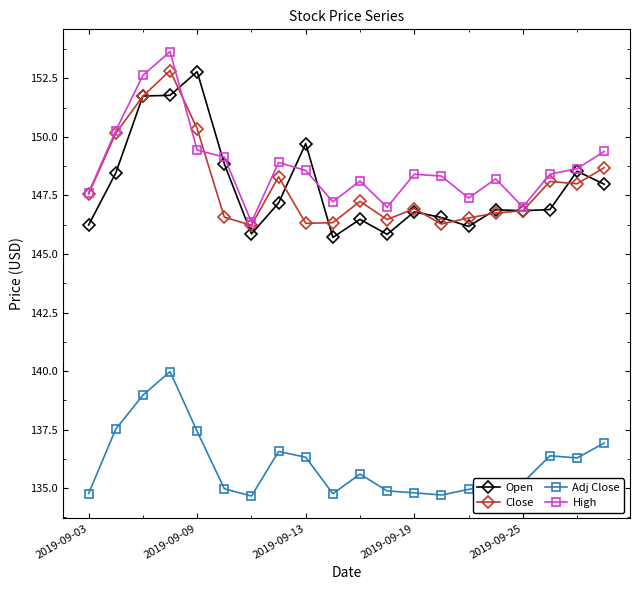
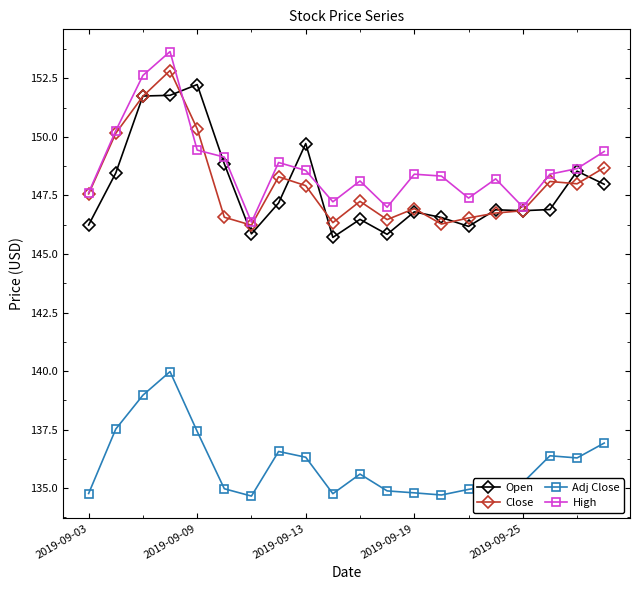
  {
    "Open": {
      "2019-09-03": 146.2,
-     "2019-09-09": 152.8,
+     "2019-09-09": 152.2,
      "2019-09-13": 149.7,
      "2019-09-19": 146.8
    },
    "Close": {
      "2019-09-09": 150.4,
-     "2019-09-13": 146.3,
+     "2019-09-13": 147.9,
      "2019-09-19": 146.9
    },
    "Adj Close": {
      "2019-09-03": 134.8,
      "2019-09-09": 137.4,
      "2019-09-13": 136.3,
      "2019-09-19": 134.8
    },
    "High": {
      "2019-09-09": 149.4,
      "2019-09-13": 148.6,
      "2019-09-19": 148.4,
      "2019-09-25": 147.0
    }
  }
